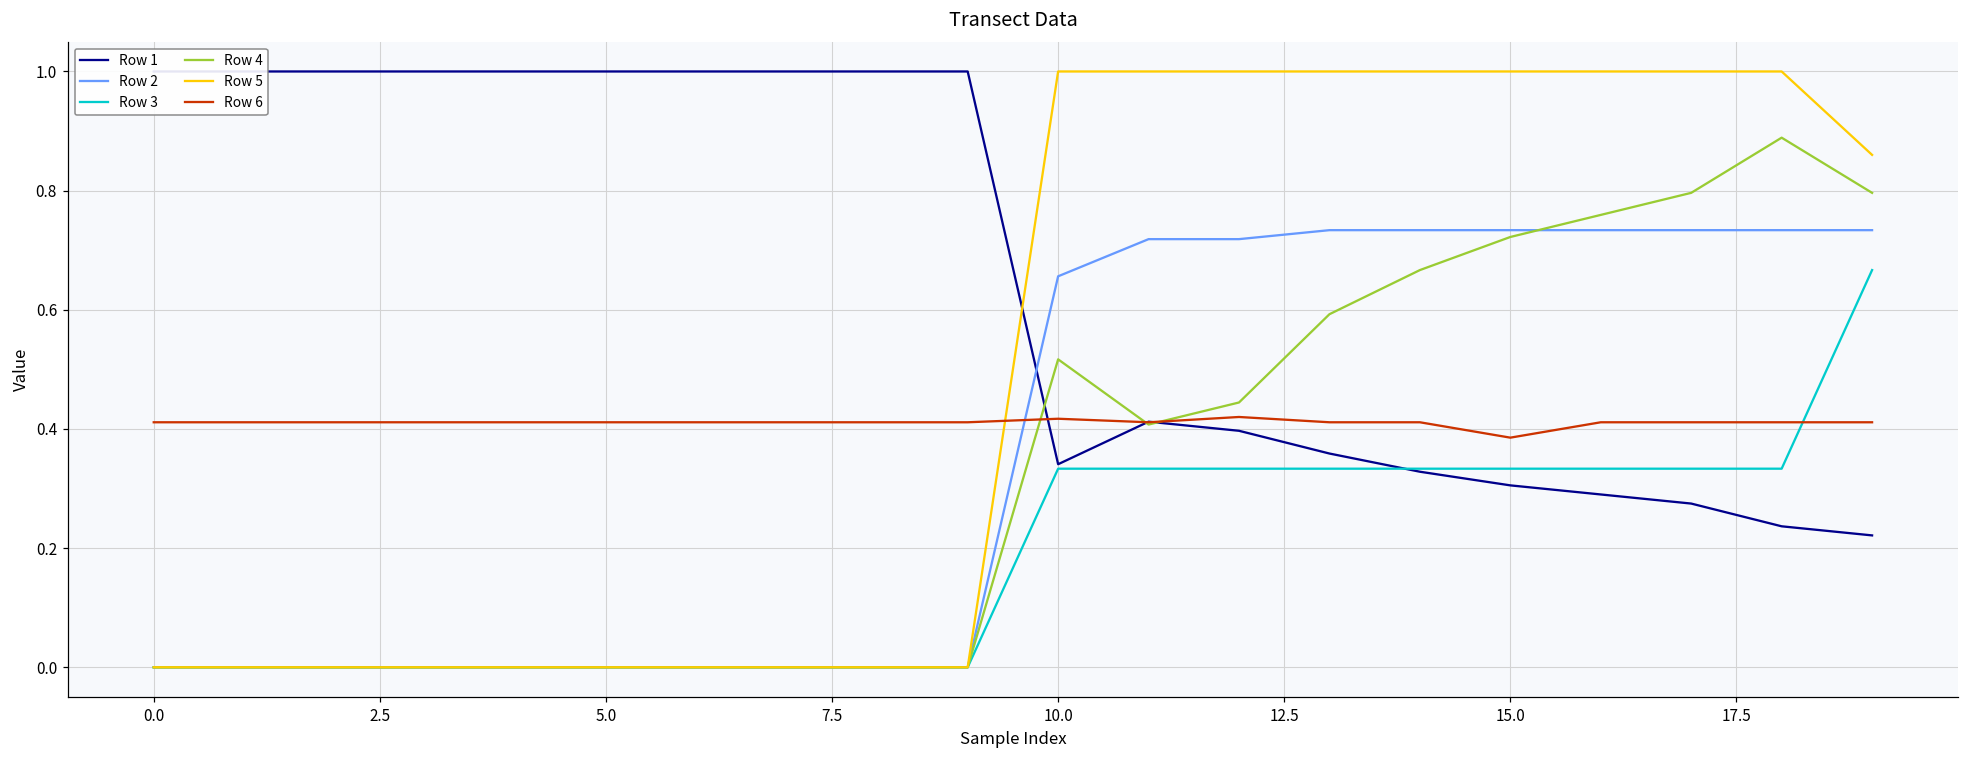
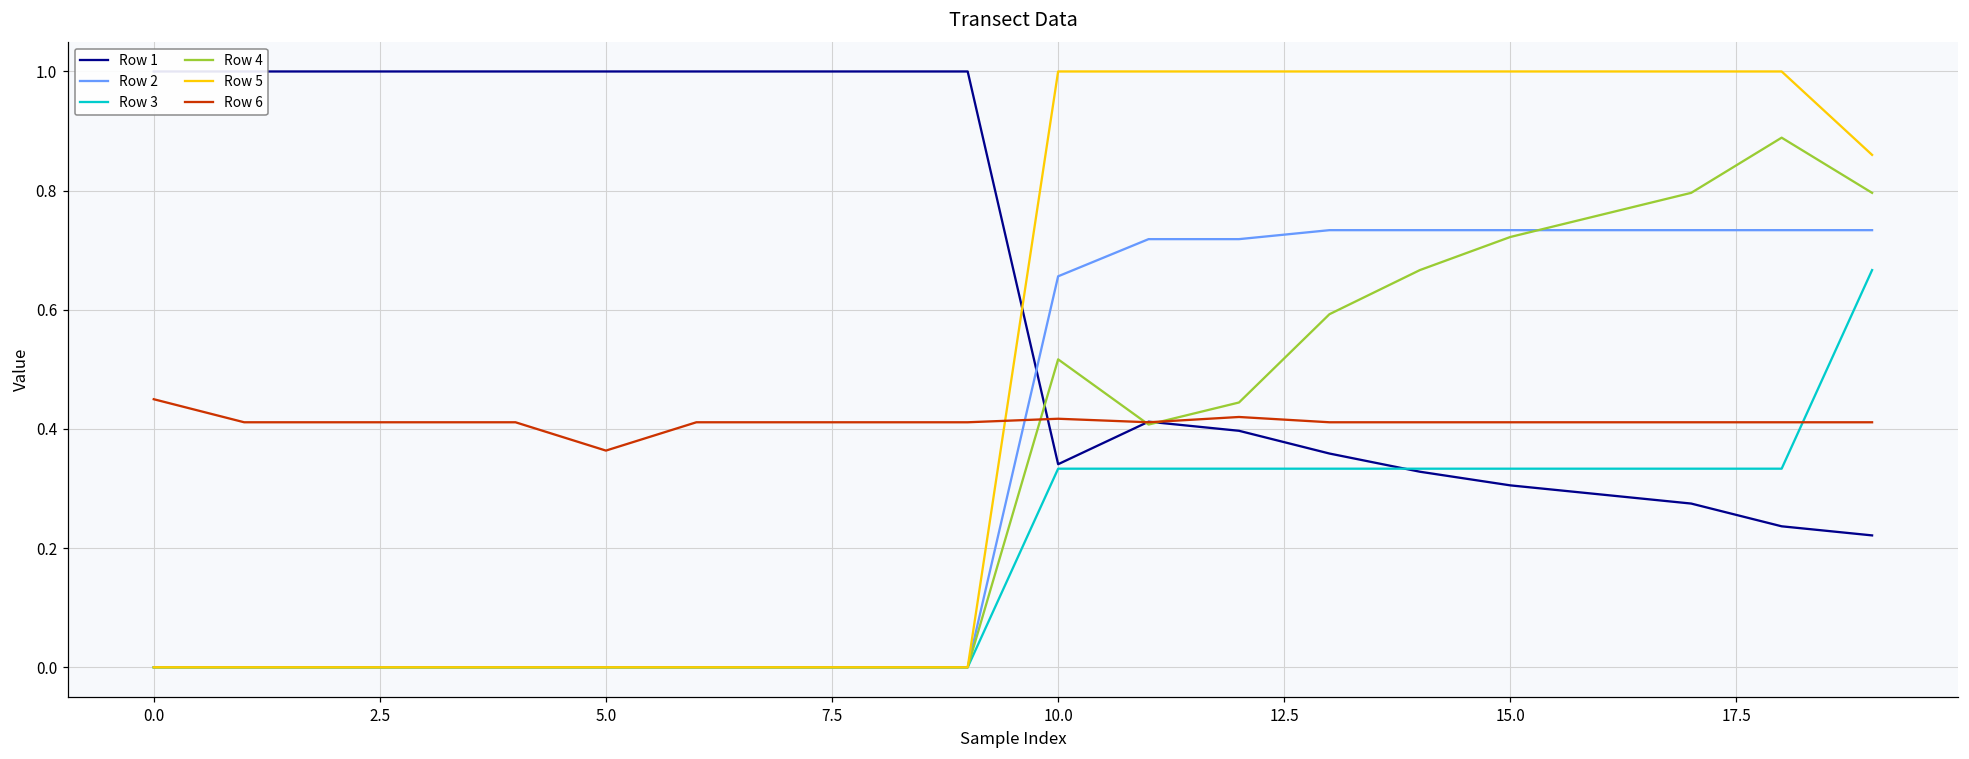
  {
    "Row 1": {
      "5.0": 1.00,
      "10.0": 0.34,
      "15.0": 0.31
    },
    "Row 2": {
      "10.0": 0.66,
      "15.0": 0.73
    },
    "Row 3": {
      "10.0": 0.33,
      "15.0": 0.33
    },
    "Row 4": {
      "10.0": 0.52,
      "15.0": 0.72
    },
    "Row 5": {
      "10.0": 1.00,
      "15.0": 1.00
    },
    "Row 6": {
-     "0.0": 0.41,
-     "5.0": 0.41,
+     "0.0": 0.45,
+     "5.0": 0.36,
      "10.0": 0.42,
-     "15.0": 0.39
+     "15.0": 0.41
    }
  }
